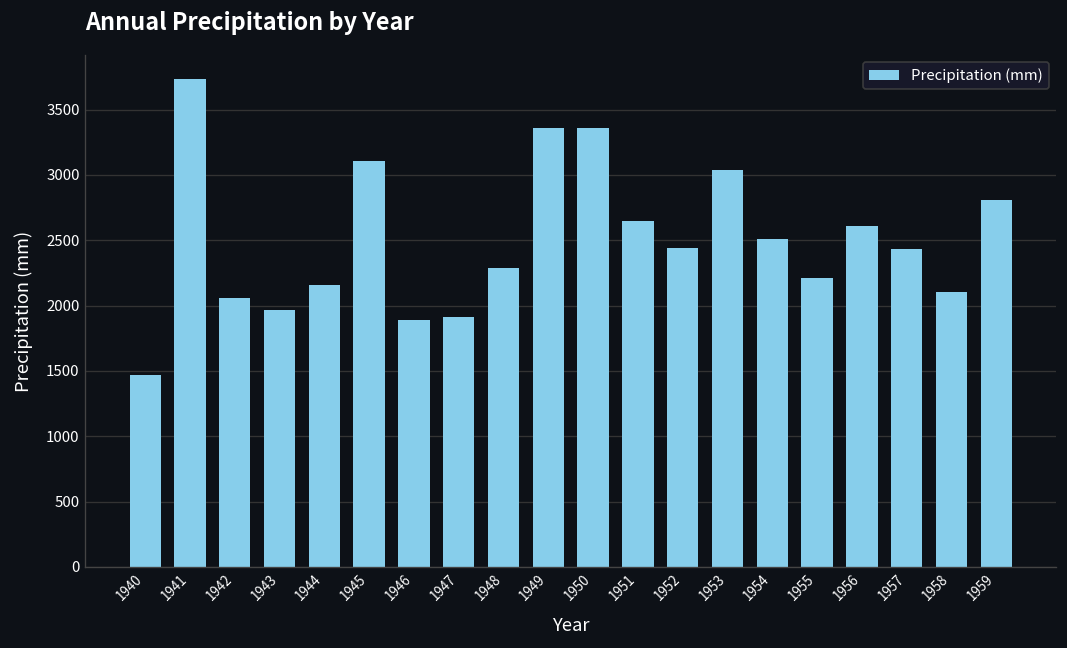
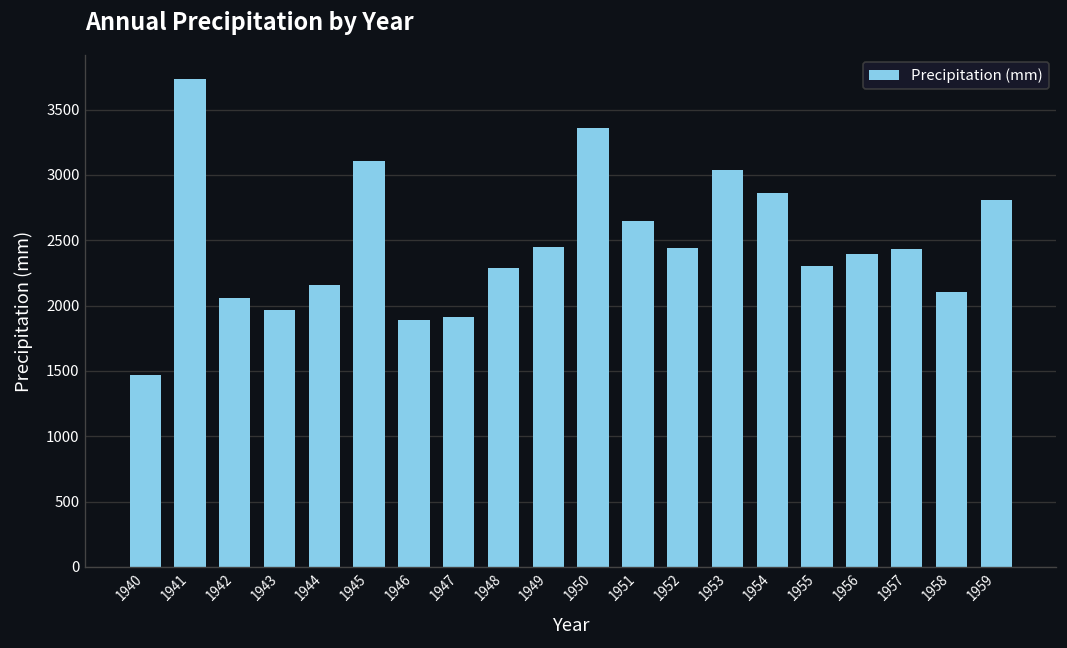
  {
    "1940": 1470,
    "1941": 3730,
    "1942": 2060,
    "1943": 1960,
    "1944": 2160,
    "1945": 3110,
    "1946": 1890,
    "1947": 1910,
    "1948": 2280,
-   "1949": 3360,
+   "1949": 2440,
    "1950": 3360,
    "1951": 2640,
    "1952": 2440,
    "1953": 3040,
-   "1954": 2510,
-   "1955": 2210,
-   "1956": 2610,
+   "1954": 2860,
+   "1955": 2300,
+   "1956": 2400,
    "1957": 2440,
    "1958": 2110,
    "1959": 2810
  }
